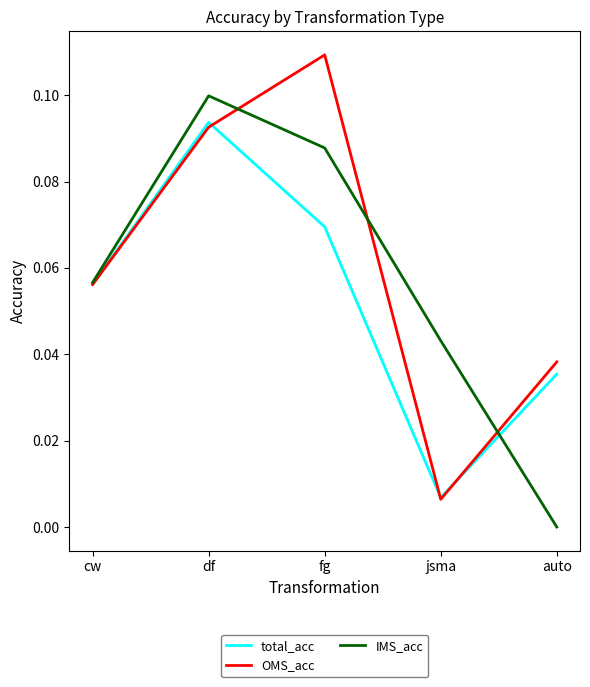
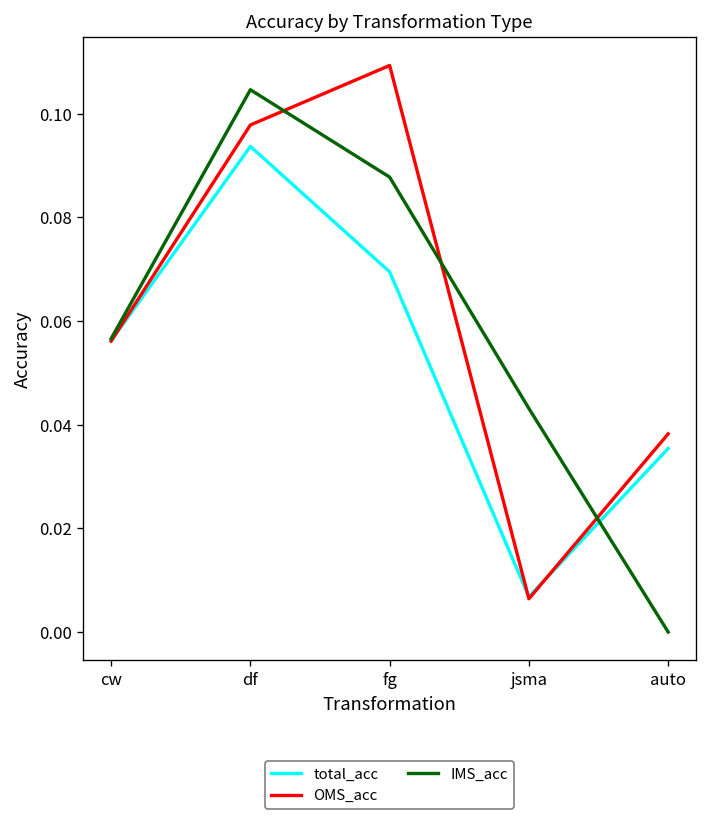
  {
    "total_acc": {
      "df": 0.094,
      "fg": 0.070,
      "auto": 0.035
    },
    "OMS_acc": {
-     "df": 0.093,
+     "df": 0.098,
      "fg": 0.109,
      "auto": 0.038
    },
    "IMS_acc": {
-     "df": 0.100,
+     "df": 0.105,
      "fg": 0.088,
      "jsma": 0.043,
      "auto": 0.000
    }
  }
